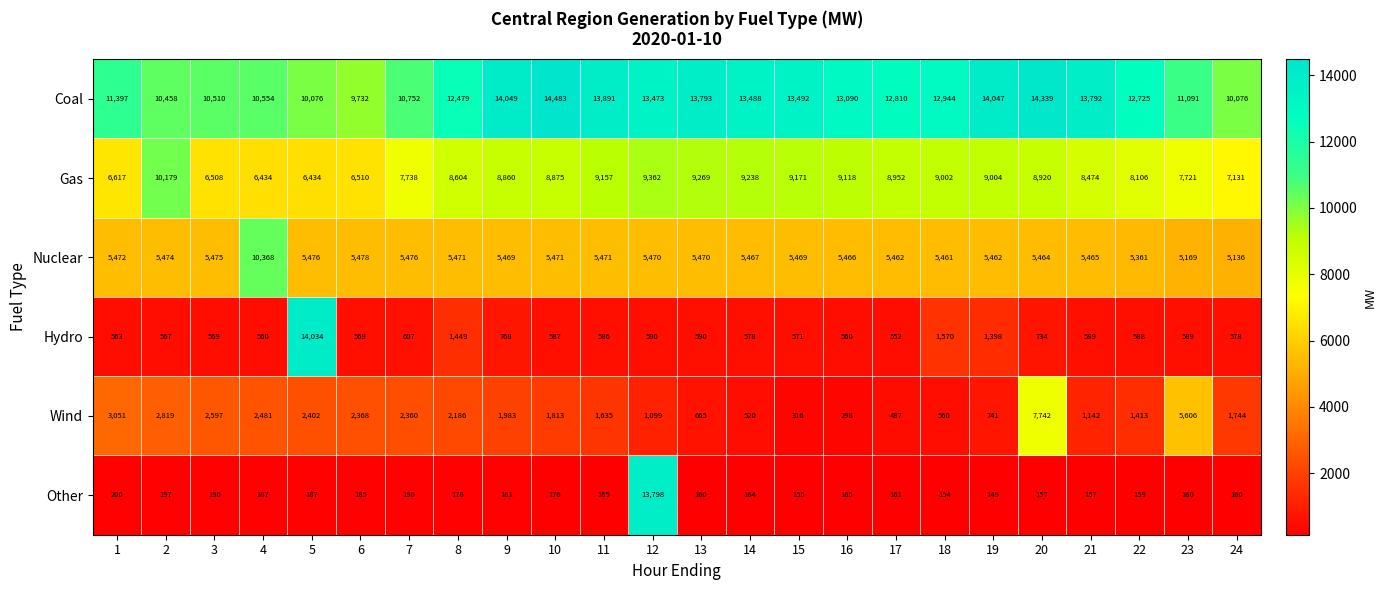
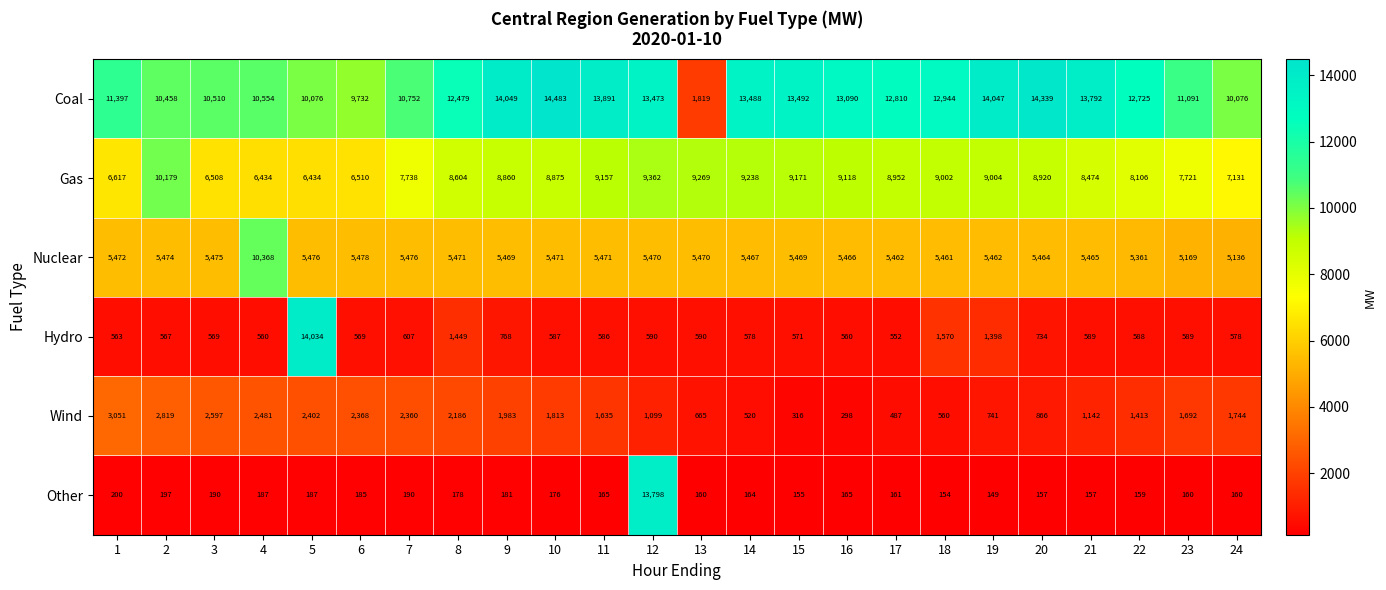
  {
    "Coal": {
      "1": "11,397",
      "2": "10,458",
      "3": "10,510",
      "4": "10,554",
      "5": "10,076",
      "6": "9,732",
      "7": "10,752",
      "8": "12,479",
      "9": "14,049",
      "10": "14,483",
      "11": "13,891",
      "12": "13,473",
-     "13": "13,793",
+     "13": "1,819",
      "14": "13,488",
      "15": "13,492",
      "16": "13,090",
      "17": "12,810",
      "18": "12,944",
      "19": "14,047",
      "20": "14,339",
      "21": "13,792",
      "22": "12,725",
      "23": "11,091",
      "24": "10,076"
    },
    "Gas": {
      "1": "6,617",
      "2": "10,179",
      "3": "6,508",
      "4": "6,434",
      "5": "6,434",
      "6": "6,510",
      "7": "7,738",
      "8": "8,604",
      "9": "8,860",
      "10": "8,875",
      "11": "9,157",
      "12": "9,362",
      "13": "9,269",
      "14": "9,238",
      "15": "9,171",
      "16": "9,118",
      "17": "8,952",
      "18": "9,002",
      "19": "9,004",
      "20": "8,920",
      "21": "8,474",
      "22": "8,106",
      "23": "7,721",
      "24": "7,131"
    },
    "Nuclear": {
      "1": "5,472",
      "2": "5,474",
      "3": "5,475",
      "4": "10,368",
      "5": "5,476",
      "6": "5,478",
      "7": "5,476",
      "8": "5,471",
      "9": "5,469",
      "10": "5,471",
      "11": "5,471",
      "12": "5,470",
      "13": "5,470",
      "14": "5,467",
      "15": "5,469",
      "16": "5,466",
      "17": "5,462",
      "18": "5,461",
      "19": "5,462",
      "20": "5,464",
      "21": "5,465",
      "22": "5,361",
      "23": "5,169",
      "24": "5,136"
    },
    "Hydro": {
      "1": "563",
      "2": "567",
      "3": "569",
      "4": "560",
      "5": "14,034",
      "6": "569",
      "7": "607",
      "8": "1,449",
      "9": "768",
      "10": "587",
      "11": "586",
      "12": "590",
      "13": "590",
      "14": "578",
      "15": "571",
      "16": "560",
      "17": "552",
      "18": "1,570",
      "19": "1,398",
      "20": "734",
      "21": "589",
      "22": "588",
      "23": "589",
      "24": "578"
    },
    "Wind": {
      "1": "3,051",
      "2": "2,819",
      "3": "2,597",
      "4": "2,481",
      "5": "2,402",
      "6": "2,368",
      "7": "2,360",
      "8": "2,186",
      "9": "1,983",
      "10": "1,813",
      "11": "1,635",
      "12": "1,099",
      "13": "665",
      "14": "520",
      "15": "316",
      "16": "298",
      "17": "487",
      "18": "560",
      "19": "741",
-     "20": "7,742",
+     "20": "866",
      "21": "1,142",
      "22": "1,413",
-     "23": "5,606",
+     "23": "1,692",
      "24": "1,744"
    },
    "Other": {
      "1": "200",
      "2": "197",
      "3": "190",
      "4": "187",
      "5": "187",
      "6": "185",
      "7": "190",
      "8": "178",
      "9": "181",
      "10": "176",
      "11": "165",
      "12": "13,798",
      "13": "160",
      "14": "164",
      "15": "155",
      "16": "165",
      "17": "161",
      "18": "154",
      "19": "149",
      "20": "157",
      "21": "157",
      "22": "159",
      "23": "160",
      "24": "160"
    }
  }
